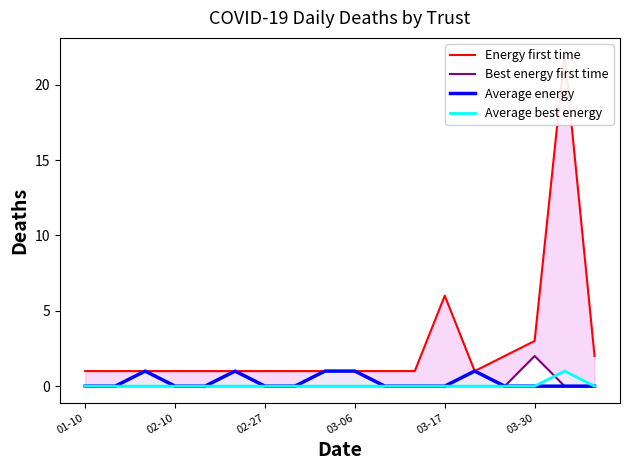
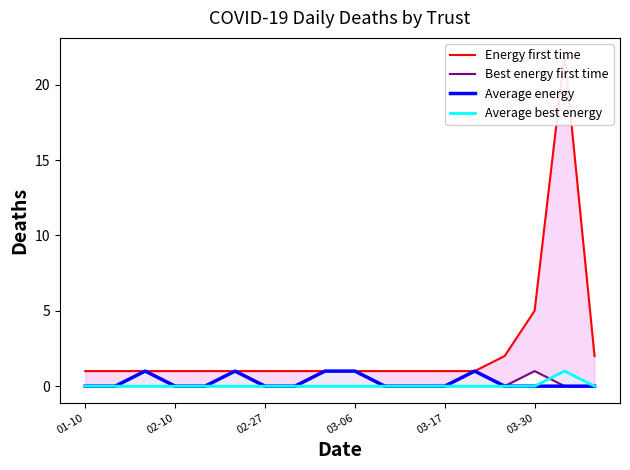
  {
    "Energy first time": {
      "01-10": 1,
      "02-10": 1,
      "02-27": 1,
-     "03-17": 6,
-     "03-30": 3
+     "03-17": 1,
+     "03-30": 5
    },
    "Best energy first time": {
-     "03-30": 2
+     "03-30": 1
    }
  }
